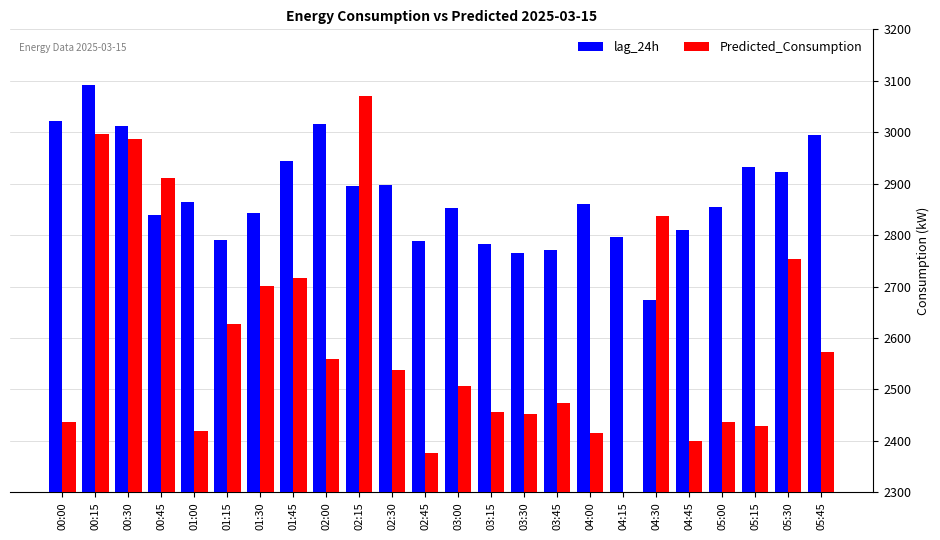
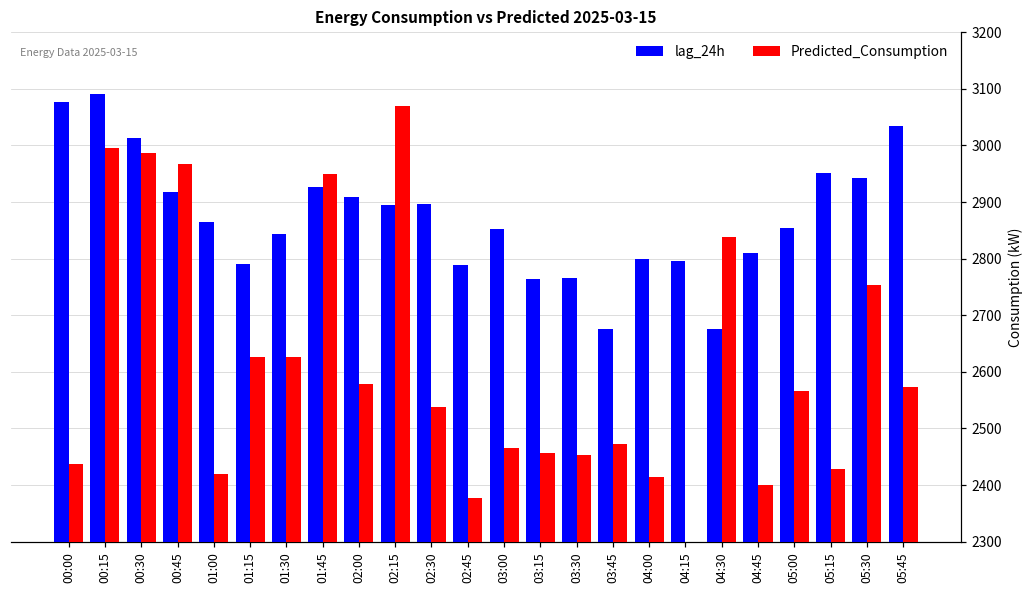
  {
    "lag_24h": {
-     "00:00": 3020,
+     "00:00": 3080,
      "00:15": 3090,
      "00:30": 3010,
-     "00:45": 2840,
+     "00:45": 2920,
      "01:00": 2870,
      "01:15": 2790,
      "01:30": 2840,
-     "01:45": 2940,
-     "02:00": 3020,
+     "01:45": 2930,
+     "02:00": 2910,
      "02:15": 2900,
      "02:30": 2900,
      "02:45": 2790,
      "03:00": 2850,
-     "03:15": 2780,
+     "03:15": 2760,
      "03:30": 2770,
-     "03:45": 2770,
-     "04:00": 2860,
+     "03:45": 2680,
+     "04:00": 2800,
      "04:15": 2800,
      "04:30": 2670,
      "04:45": 2810,
      "05:00": 2850,
-     "05:15": 2930,
-     "05:30": 2920,
-     "05:45": 3000
+     "05:15": 2950,
+     "05:30": 2940,
+     "05:45": 3030
    },
    "Predicted_Consumption": {
      "00:00": 2440,
      "00:15": 3000,
      "00:30": 2990,
-     "00:45": 2910,
+     "00:45": 2970,
      "01:00": 2420,
      "01:15": 2630,
-     "01:30": 2700,
-     "01:45": 2720,
-     "02:00": 2560,
+     "01:30": 2630,
+     "01:45": 2950,
+     "02:00": 2580,
      "02:15": 3070,
      "02:30": 2540,
      "02:45": 2380,
-     "03:00": 2510,
+     "03:00": 2470,
      "03:15": 2460,
      "03:30": 2450,
      "03:45": 2470,
      "04:00": 2410,
      "04:30": 2840,
      "04:45": 2400,
-     "05:00": 2440,
+     "05:00": 2570,
      "05:15": 2430,
      "05:30": 2750,
      "05:45": 2570
    }
  }
